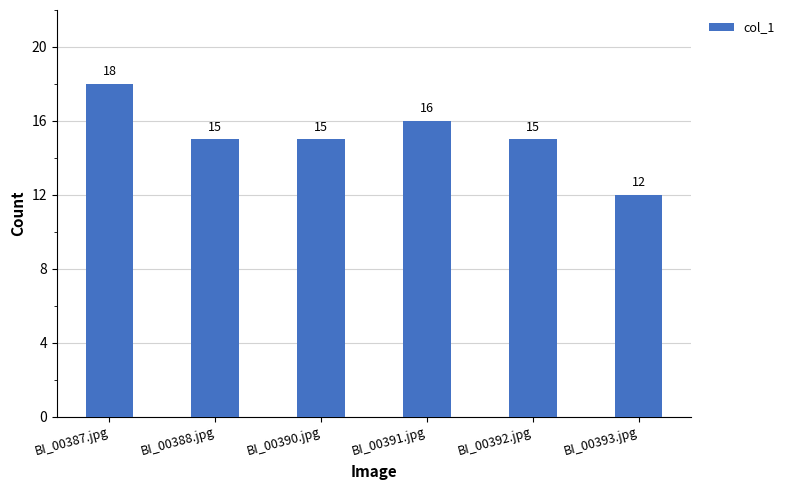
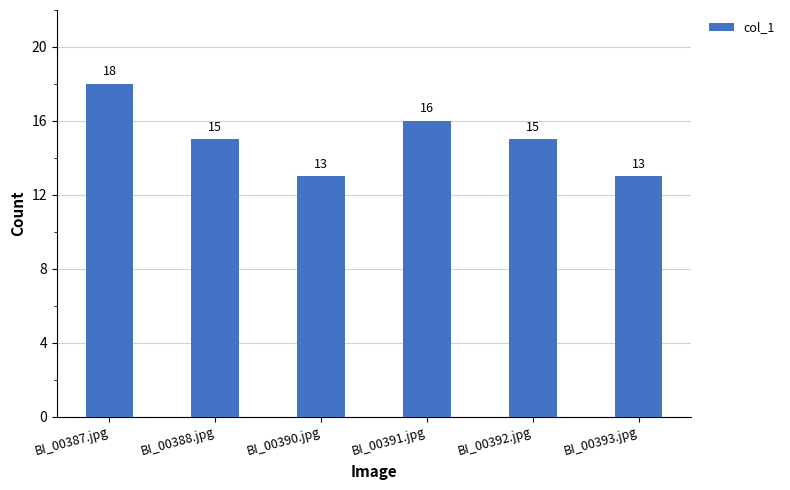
  {
    "BI_00387.jpg": 18,
    "BI_00388.jpg": 15,
-   "BI_00390.jpg": 15,
+   "BI_00390.jpg": 13,
    "BI_00391.jpg": 16,
    "BI_00392.jpg": 15,
-   "BI_00393.jpg": 12
+   "BI_00393.jpg": 13
  }
